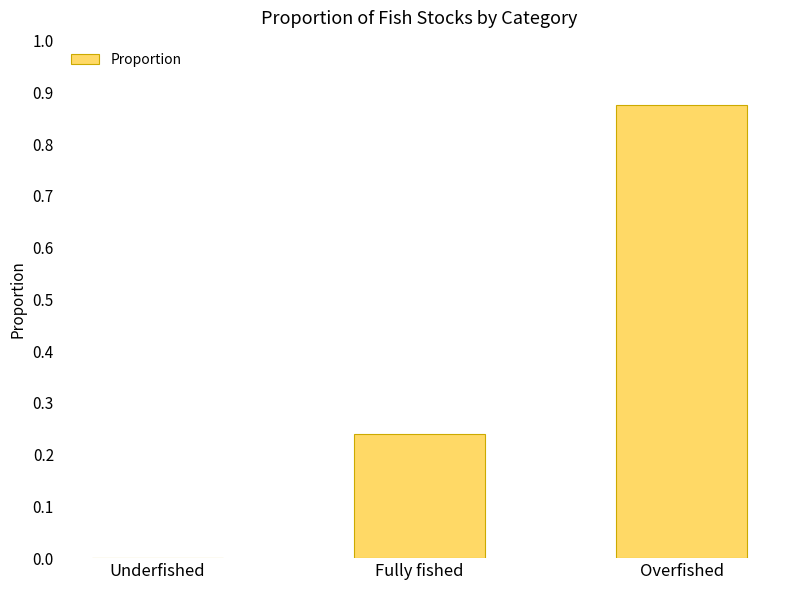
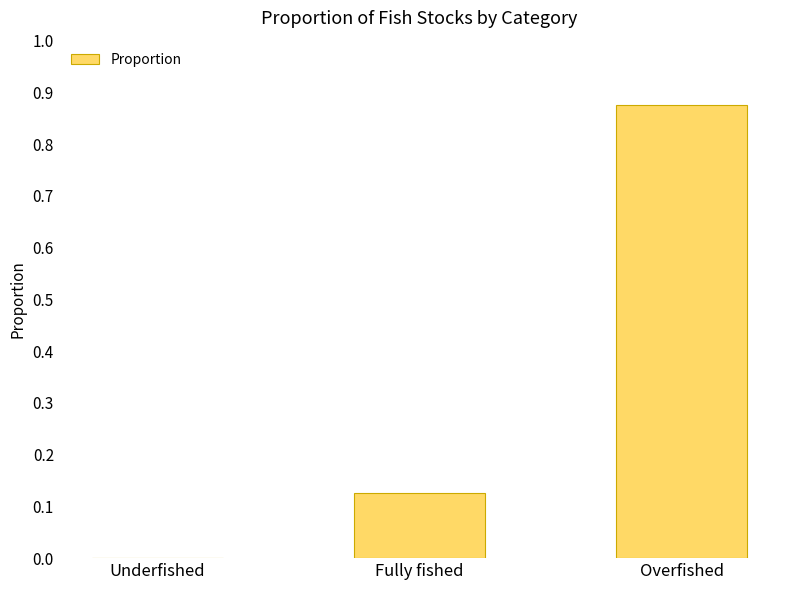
  {
    "Underfished": 0.00,
-   "Fully fished": 0.24,
+   "Fully fished": 0.13,
    "Overfished": 0.88
  }
